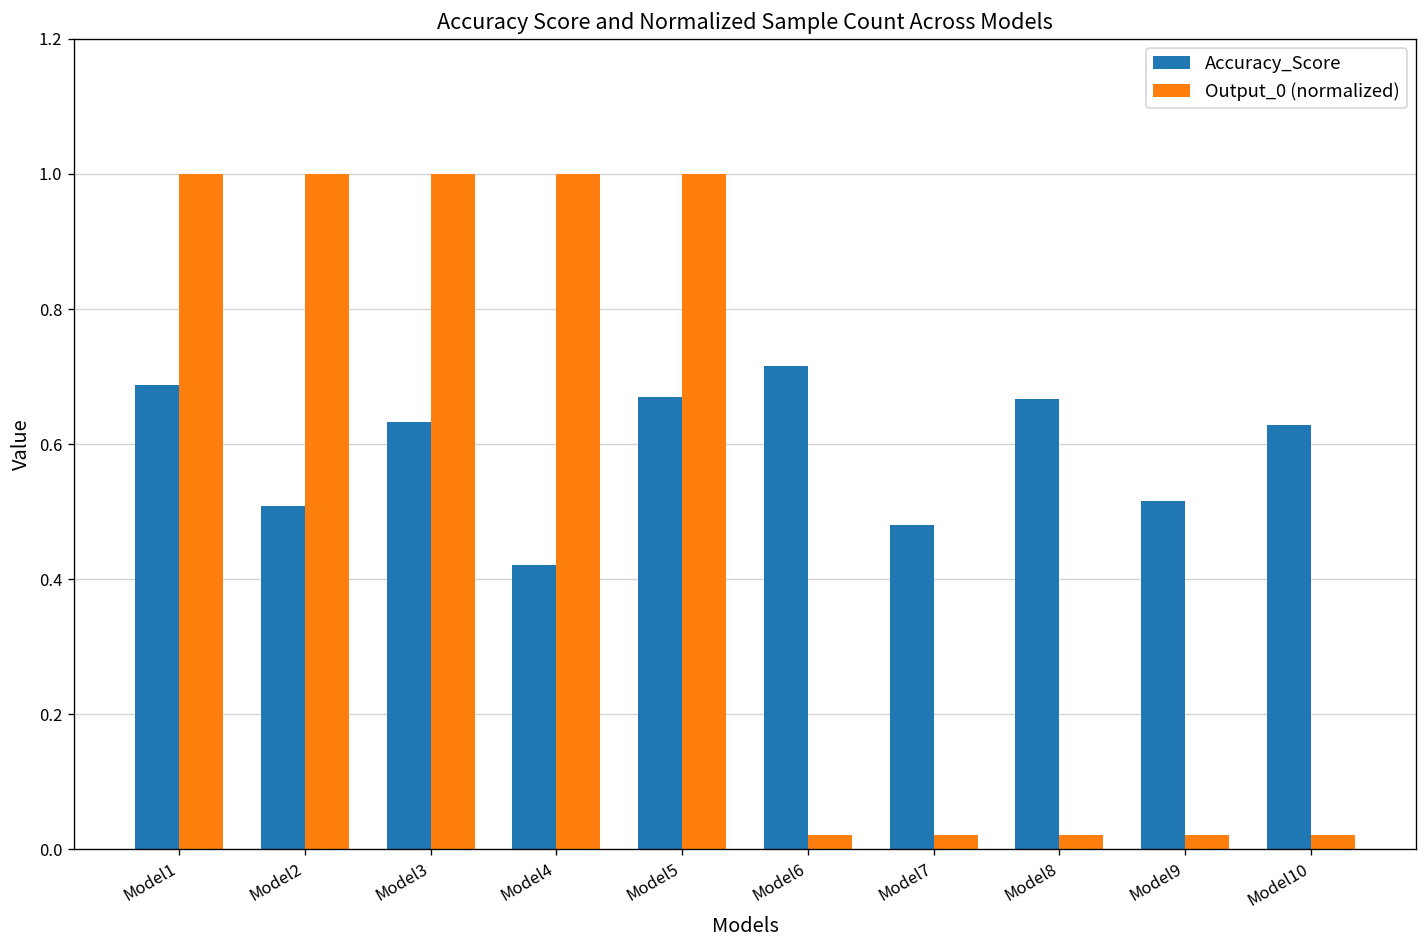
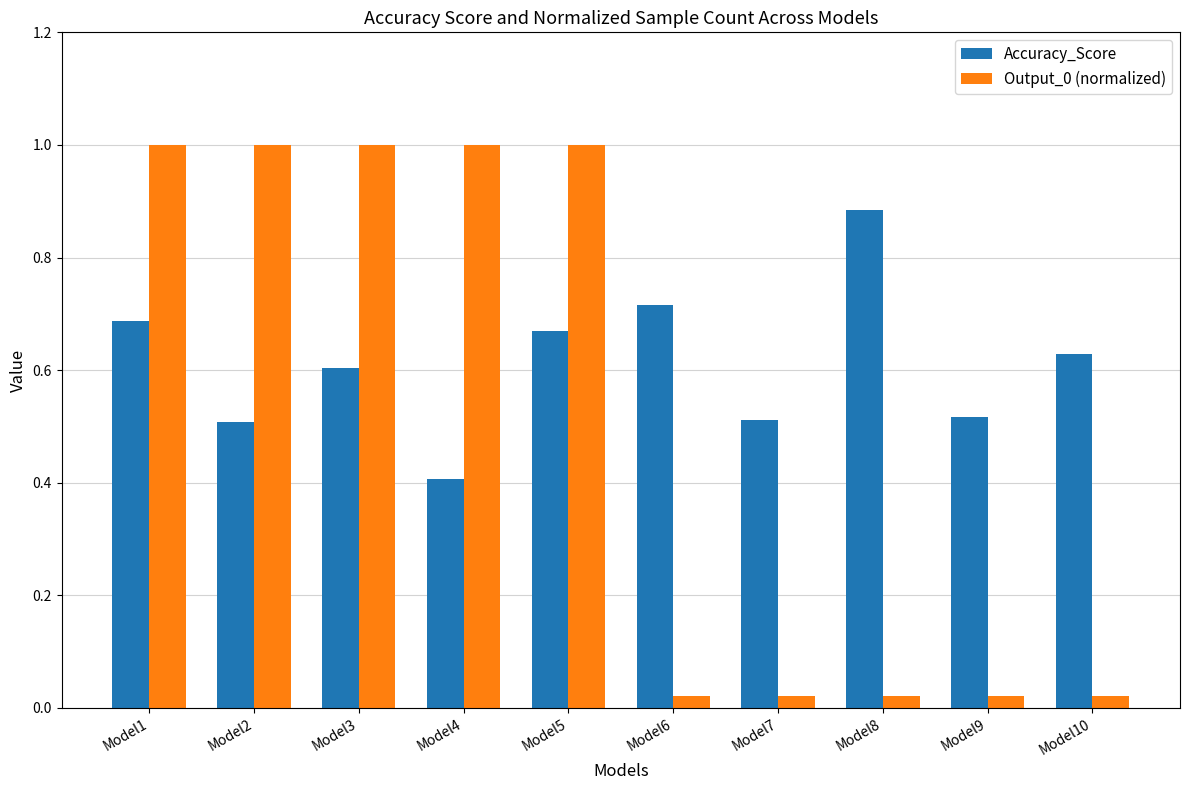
  {
    "Accuracy_Score": {
      "Model1": 0.69,
      "Model2": 0.51,
-     "Model3": 0.63,
-     "Model4": 0.42,
+     "Model3": 0.60,
+     "Model4": 0.41,
      "Model5": 0.67,
      "Model6": 0.72,
-     "Model7": 0.48,
-     "Model8": 0.67,
+     "Model7": 0.51,
+     "Model8": 0.88,
      "Model9": 0.52,
      "Model10": 0.63
    },
    "Output_0 (normalized)": {
      "Model1": 1.00,
      "Model2": 1.00,
      "Model3": 1.00,
      "Model4": 1.00,
      "Model5": 1.00,
      "Model6": 0.02,
      "Model7": 0.02,
      "Model8": 0.02,
      "Model9": 0.02,
      "Model10": 0.02
    }
  }
